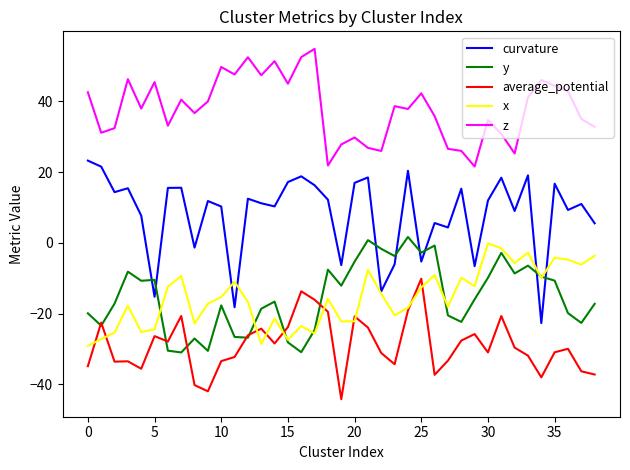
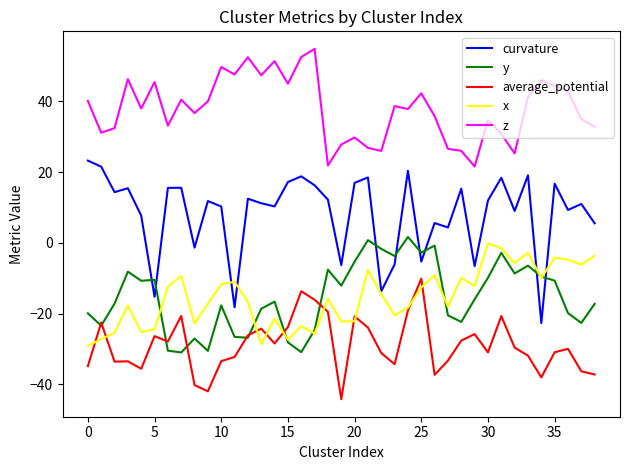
  {
    "curvature": {
      "0": 23,
      "5": -15,
      "10": 10,
      "15": 17,
      "20": 17,
      "25": -5,
      "30": 12,
      "35": 17
    },
    "y": {
      "0": -20,
      "5": -10,
      "10": -18,
      "15": -28,
      "20": -5,
      "25": -3,
      "30": -10,
      "35": -11
    },
    "average_potential": {
      "0": -35,
      "5": -26,
      "10": -33,
      "15": -24,
      "20": -21,
      "25": -10,
      "30": -31,
      "35": -31
    },
    "x": {
      "0": -29,
      "5": -24,
-     "10": -15,
+     "10": -12,
      "15": -27,
      "20": -22,
      "25": -13,
      "30": 0,
      "35": -4
    },
    "z": {
-     "0": 43,
+     "0": 40,
      "5": 45,
      "10": 50,
      "15": 45,
      "20": 30,
      "25": 42
    }
  }
